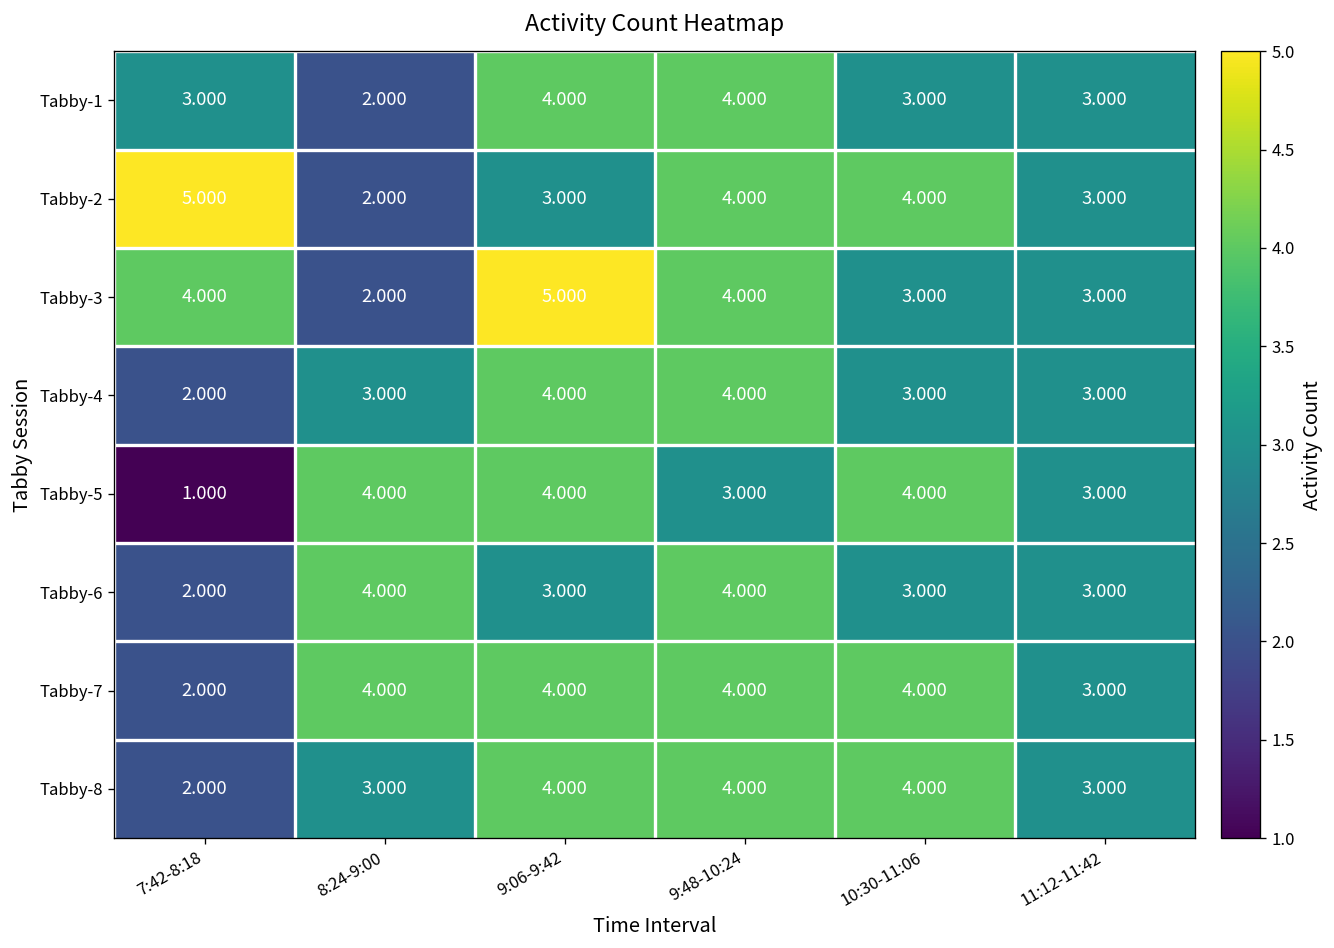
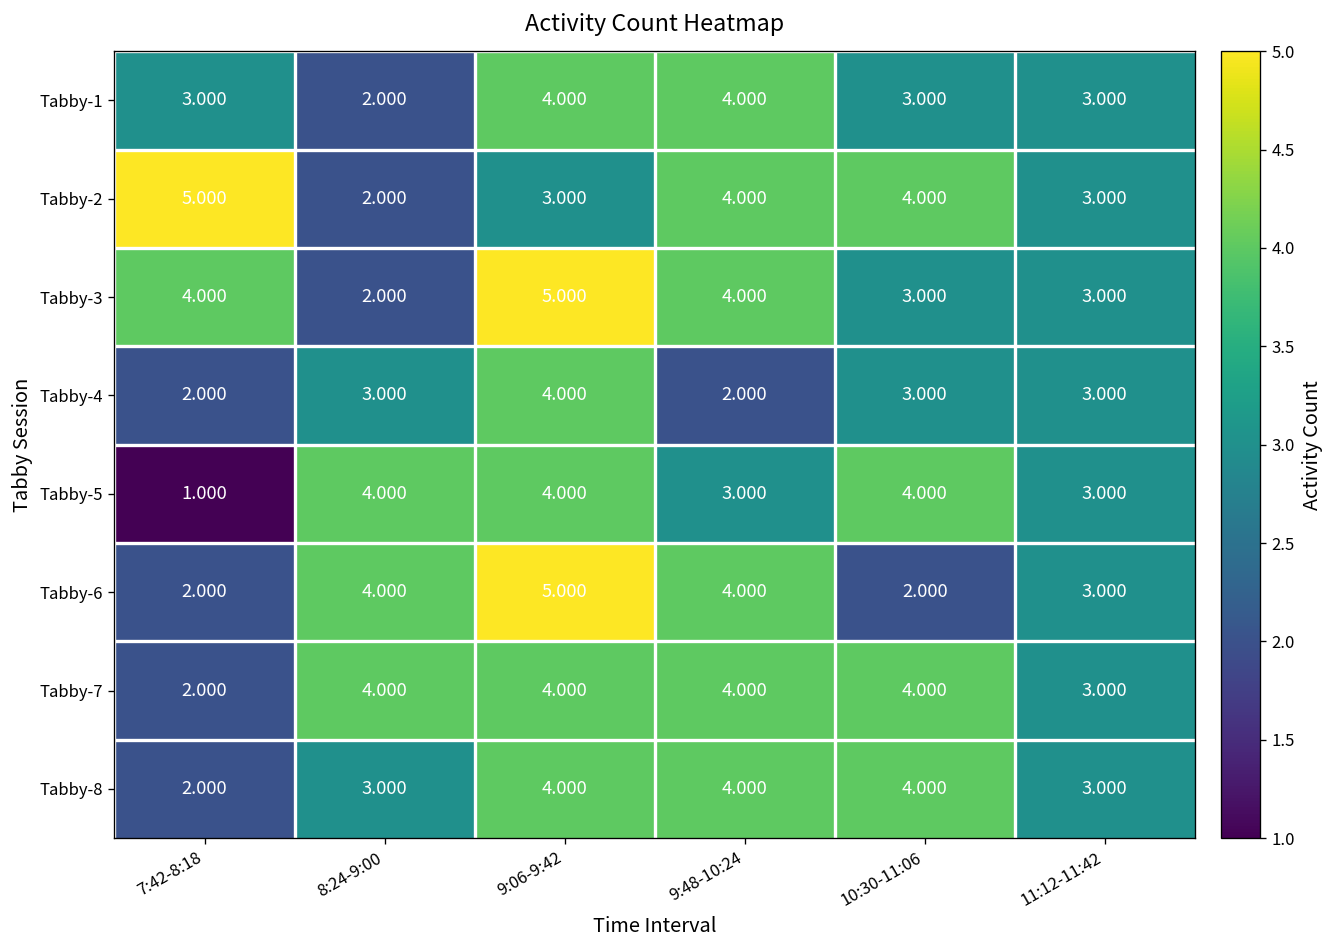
  {
    "Tabby-1": {
      "7:42-8:18": 3.000,
      "8:24-9:00": 2.000,
      "9:06-9:42": 4.000,
      "9:48-10:24": 4.000,
      "10:30-11:06": 3.000,
      "11:12-11:42": 3.000
    },
    "Tabby-2": {
      "7:42-8:18": 5.000,
      "8:24-9:00": 2.000,
      "9:06-9:42": 3.000,
      "9:48-10:24": 4.000,
      "10:30-11:06": 4.000,
      "11:12-11:42": 3.000
    },
    "Tabby-3": {
      "7:42-8:18": 4.000,
      "8:24-9:00": 2.000,
      "9:06-9:42": 5.000,
      "9:48-10:24": 4.000,
      "10:30-11:06": 3.000,
      "11:12-11:42": 3.000
    },
    "Tabby-4": {
      "7:42-8:18": 2.000,
      "8:24-9:00": 3.000,
      "9:06-9:42": 4.000,
-     "9:48-10:24": 4.000,
+     "9:48-10:24": 2.000,
      "10:30-11:06": 3.000,
      "11:12-11:42": 3.000
    },
    "Tabby-5": {
      "7:42-8:18": 1.000,
      "8:24-9:00": 4.000,
      "9:06-9:42": 4.000,
      "9:48-10:24": 3.000,
      "10:30-11:06": 4.000,
      "11:12-11:42": 3.000
    },
    "Tabby-6": {
      "7:42-8:18": 2.000,
      "8:24-9:00": 4.000,
-     "9:06-9:42": 3.000,
+     "9:06-9:42": 5.000,
      "9:48-10:24": 4.000,
-     "10:30-11:06": 3.000,
+     "10:30-11:06": 2.000,
      "11:12-11:42": 3.000
    },
    "Tabby-7": {
      "7:42-8:18": 2.000,
      "8:24-9:00": 4.000,
      "9:06-9:42": 4.000,
      "9:48-10:24": 4.000,
      "10:30-11:06": 4.000,
      "11:12-11:42": 3.000
    },
    "Tabby-8": {
      "7:42-8:18": 2.000,
      "8:24-9:00": 3.000,
      "9:06-9:42": 4.000,
      "9:48-10:24": 4.000,
      "10:30-11:06": 4.000,
      "11:12-11:42": 3.000
    }
  }
